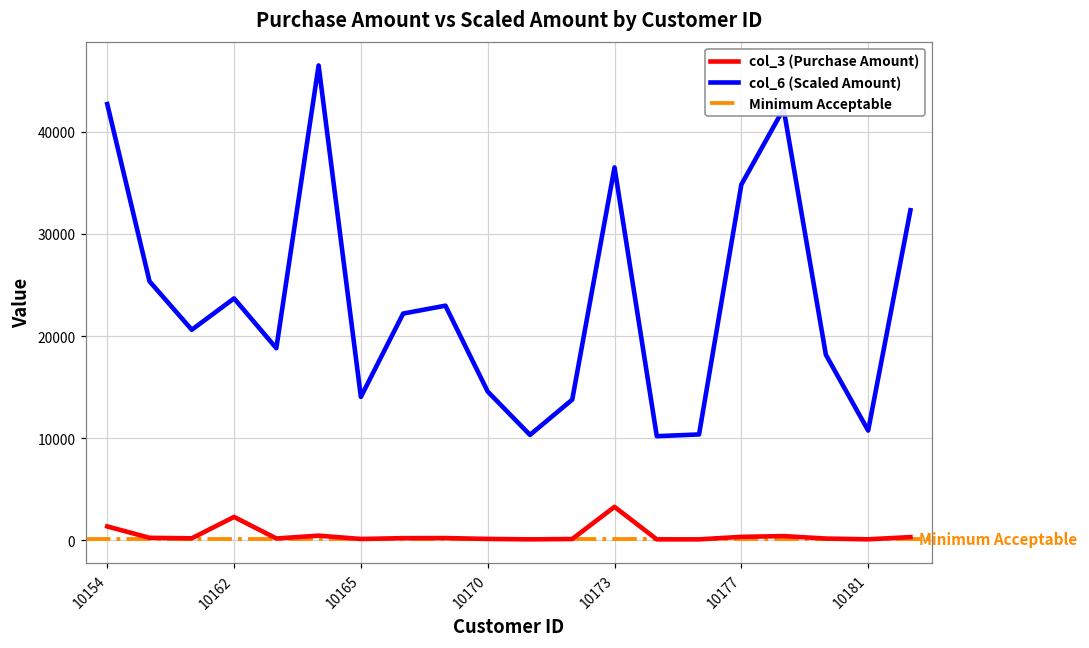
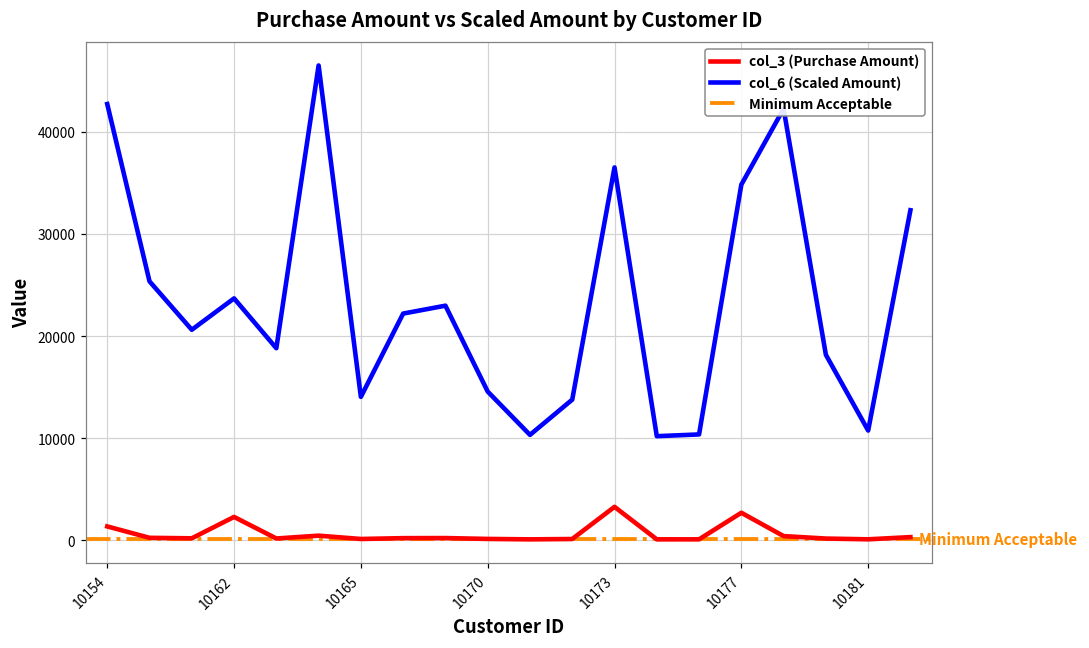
  {
    "col_3 (Purchase Amount)": {
      "10154": 1000,
      "10162": 2000,
      "10165": 0,
      "10170": 0,
      "10173": 3000,
-     "10177": 0,
+     "10177": 3000,
      "10181": 0
    },
    "col_6 (Scaled Amount)": {
      "10154": 43000,
      "10162": 24000,
      "10165": 14000,
      "10170": 15000,
      "10173": 37000,
      "10177": 35000,
      "10181": 11000
    }
  }
